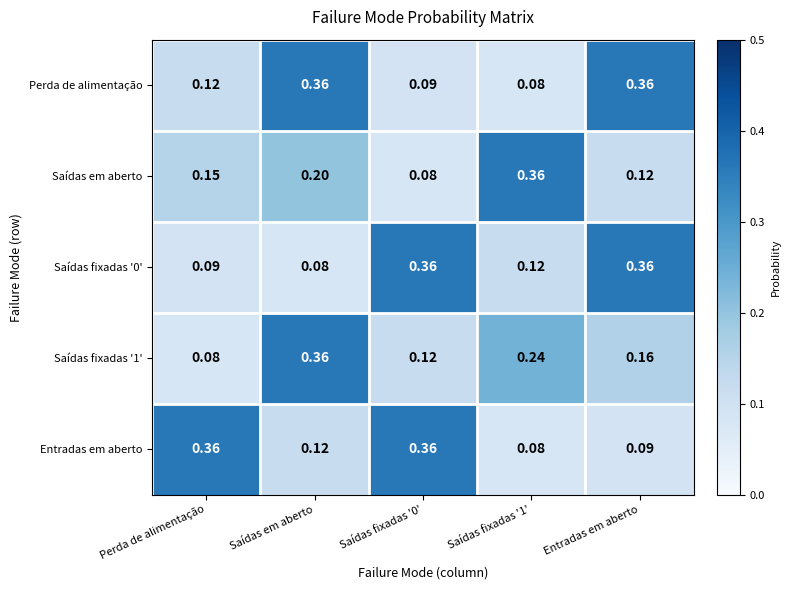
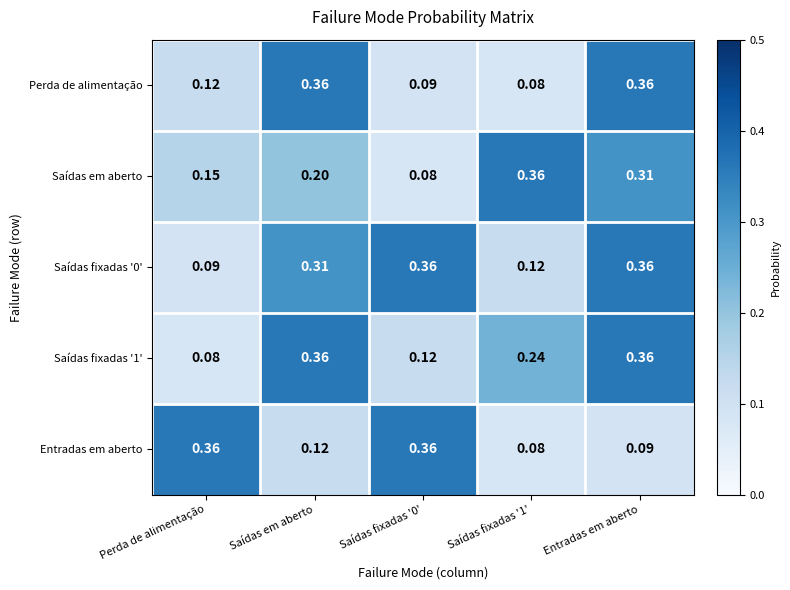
  {
    "Perda de alimentação": {
      "Perda de alimentação": 0.12,
      "Saídas em aberto": 0.36,
      "Saídas fixadas '0'": 0.09,
      "Saídas fixadas '1'": 0.08,
      "Entradas em aberto": 0.36
    },
    "Saídas em aberto": {
      "Perda de alimentação": 0.15,
      "Saídas em aberto": 0.20,
      "Saídas fixadas '0'": 0.08,
      "Saídas fixadas '1'": 0.36,
-     "Entradas em aberto": 0.12
+     "Entradas em aberto": 0.31
    },
    "Saídas fixadas '0'": {
      "Perda de alimentação": 0.09,
-     "Saídas em aberto": 0.08,
+     "Saídas em aberto": 0.31,
      "Saídas fixadas '0'": 0.36,
      "Saídas fixadas '1'": 0.12,
      "Entradas em aberto": 0.36
    },
    "Saídas fixadas '1'": {
      "Perda de alimentação": 0.08,
      "Saídas em aberto": 0.36,
      "Saídas fixadas '0'": 0.12,
      "Saídas fixadas '1'": 0.24,
-     "Entradas em aberto": 0.16
+     "Entradas em aberto": 0.36
    },
    "Entradas em aberto": {
      "Perda de alimentação": 0.36,
      "Saídas em aberto": 0.12,
      "Saídas fixadas '0'": 0.36,
      "Saídas fixadas '1'": 0.08,
      "Entradas em aberto": 0.09
    }
  }
